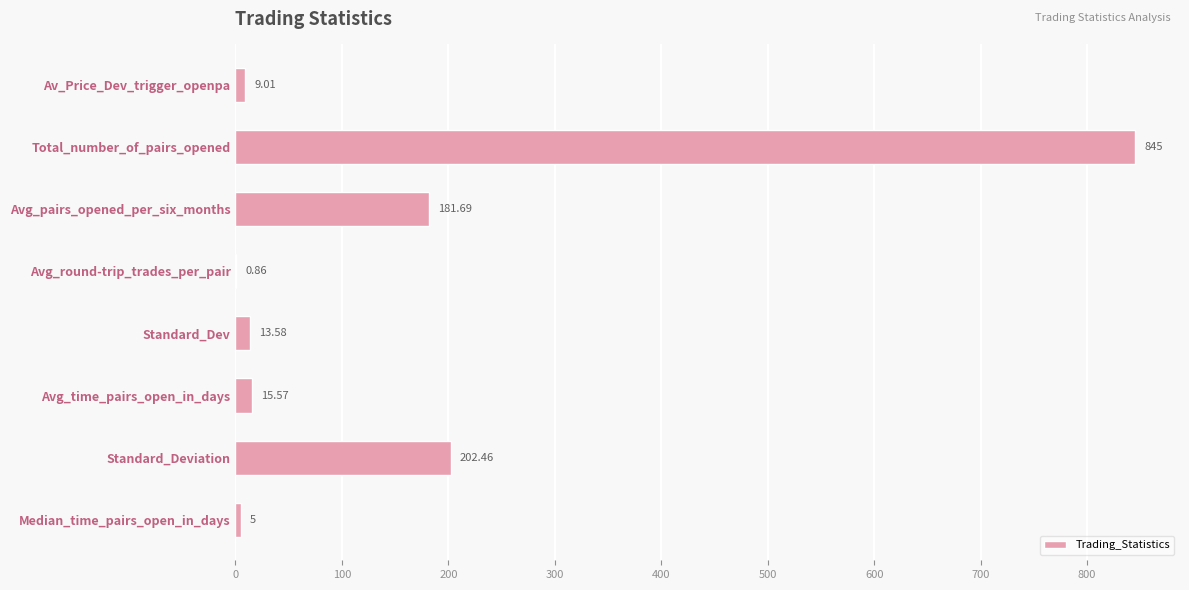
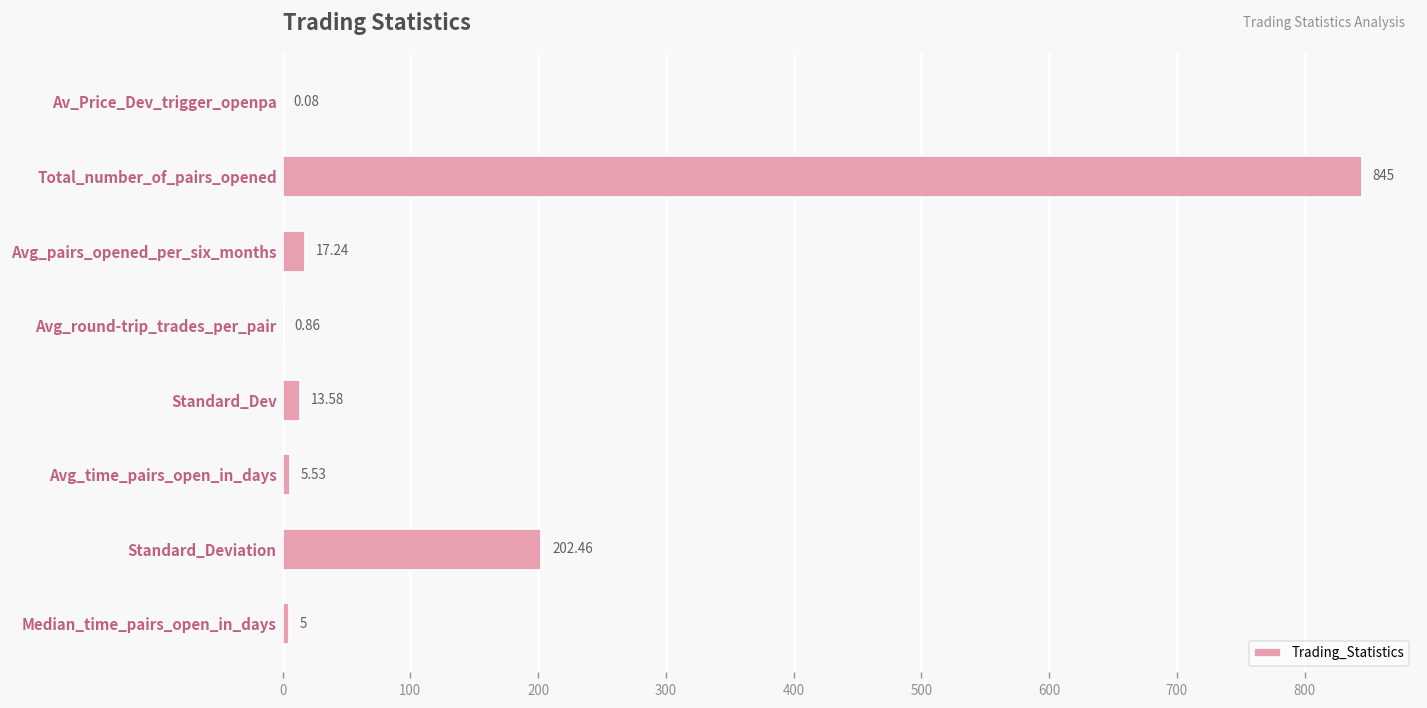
  {
-   "Av_Price_Dev_trigger_openpa": 9.01,
+   "Av_Price_Dev_trigger_openpa": 0.08,
    "Total_number_of_pairs_opened": 845,
-   "Avg_pairs_opened_per_six_months": 181.69,
+   "Avg_pairs_opened_per_six_months": 17.24,
    "Avg_round-trip_trades_per_pair": 0.86,
    "Standard_Dev": 13.58,
-   "Avg_time_pairs_open_in_days": 15.57,
+   "Avg_time_pairs_open_in_days": 5.53,
    "Standard_Deviation": 202.46,
    "Median_time_pairs_open_in_days": 5
  }
